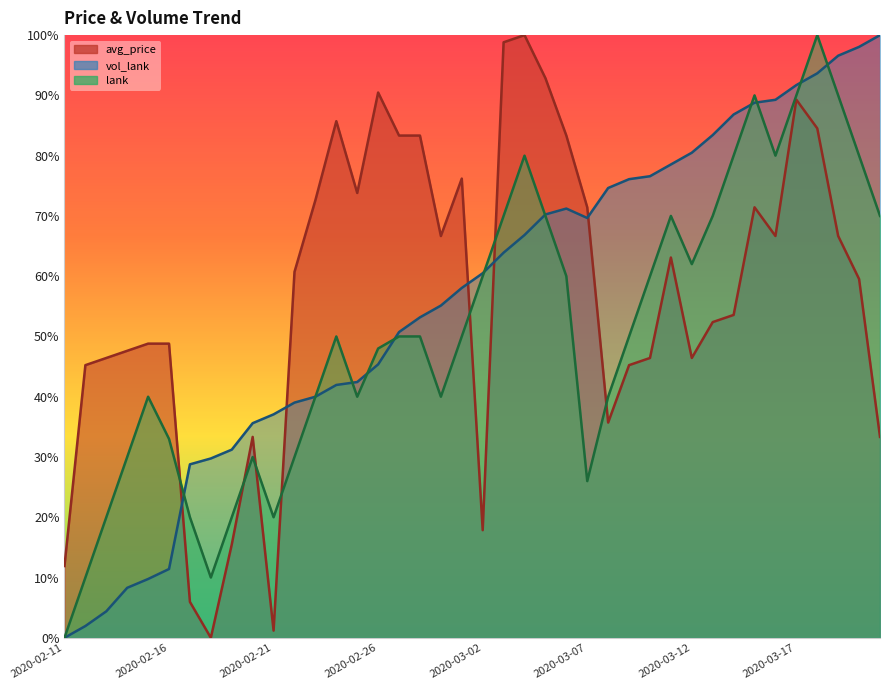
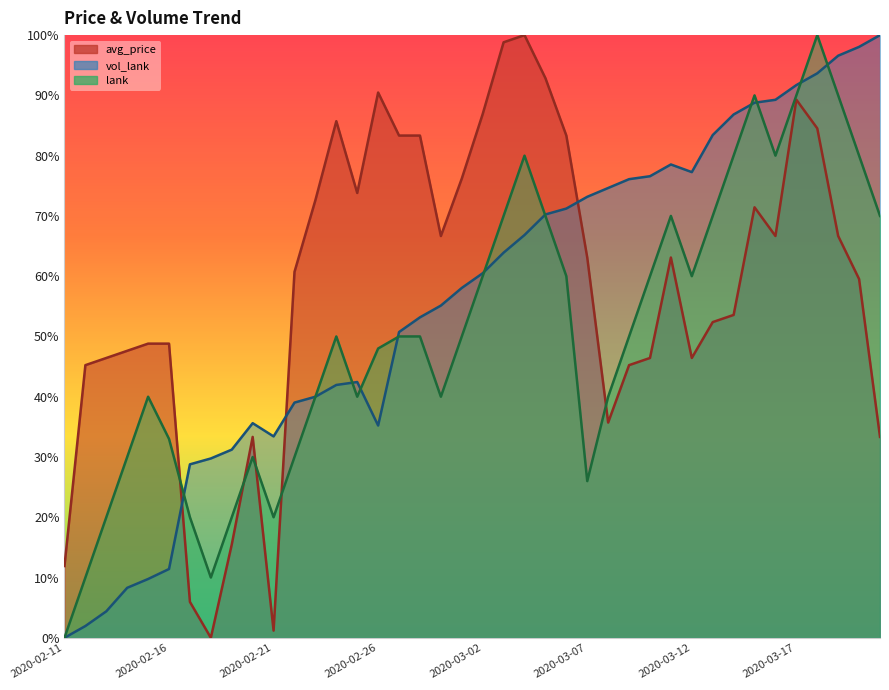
  {
    "avg_price": {
      "2020-02-11": "12%",
      "2020-02-16": "49%",
      "2020-02-21": "1%",
      "2020-02-26": "90%",
-     "2020-03-02": "18%",
-     "2020-03-07": "71%",
+     "2020-03-02": "87%",
+     "2020-03-07": "63%",
      "2020-03-12": "46%",
      "2020-03-17": "89%"
    },
    "vol_lank": {
      "2020-02-16": "11%",
-     "2020-02-21": "37%",
-     "2020-02-26": "45%",
+     "2020-02-21": "33%",
+     "2020-02-26": "35%",
      "2020-03-02": "60%",
-     "2020-03-07": "70%",
-     "2020-03-12": "80%",
+     "2020-03-07": "73%",
+     "2020-03-12": "77%",
      "2020-03-17": "92%"
    },
    "lank": {
      "2020-02-16": "33%",
      "2020-02-21": "20%",
      "2020-02-26": "48%",
      "2020-03-02": "60%",
      "2020-03-07": "26%",
-     "2020-03-12": "62%",
+     "2020-03-12": "60%",
      "2020-03-17": "90%"
    }
  }
